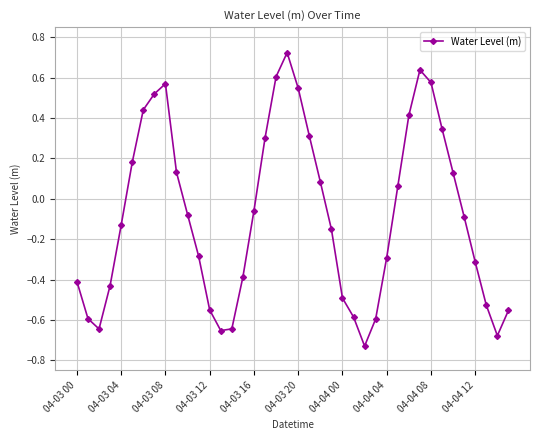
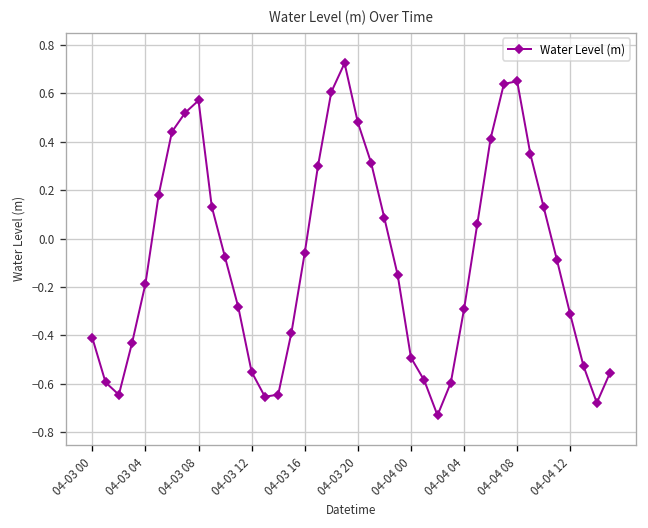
  {
    "04-03 00": -0.41,
-   "04-03 04": -0.13,
+   "04-03 04": -0.19,
    "04-03 08": 0.57,
    "04-03 12": -0.55,
    "04-03 16": -0.06,
-   "04-03 20": 0.55,
+   "04-03 20": 0.48,
    "04-04 00": -0.49,
    "04-04 04": -0.29,
-   "04-04 08": 0.58,
+   "04-04 08": 0.65,
    "04-04 12": -0.31
  }
